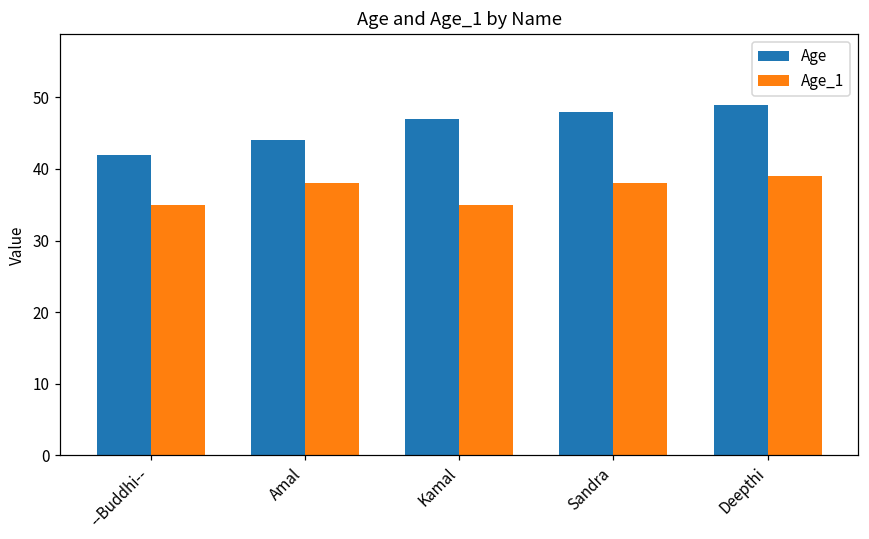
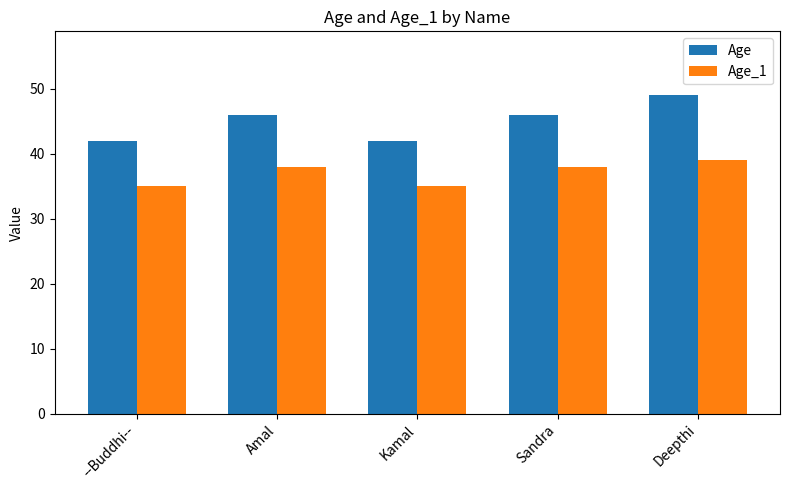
  {
    "Age": {
      "--Buddhi--": 42,
-     "Amal": 44,
-     "Kamal": 47,
-     "Sandra": 48,
+     "Amal": 46,
+     "Kamal": 42,
+     "Sandra": 46,
      "Deepthi": 49
    },
    "Age_1": {
      "--Buddhi--": 35,
      "Amal": 38,
      "Kamal": 35,
      "Sandra": 38,
      "Deepthi": 39
    }
  }
